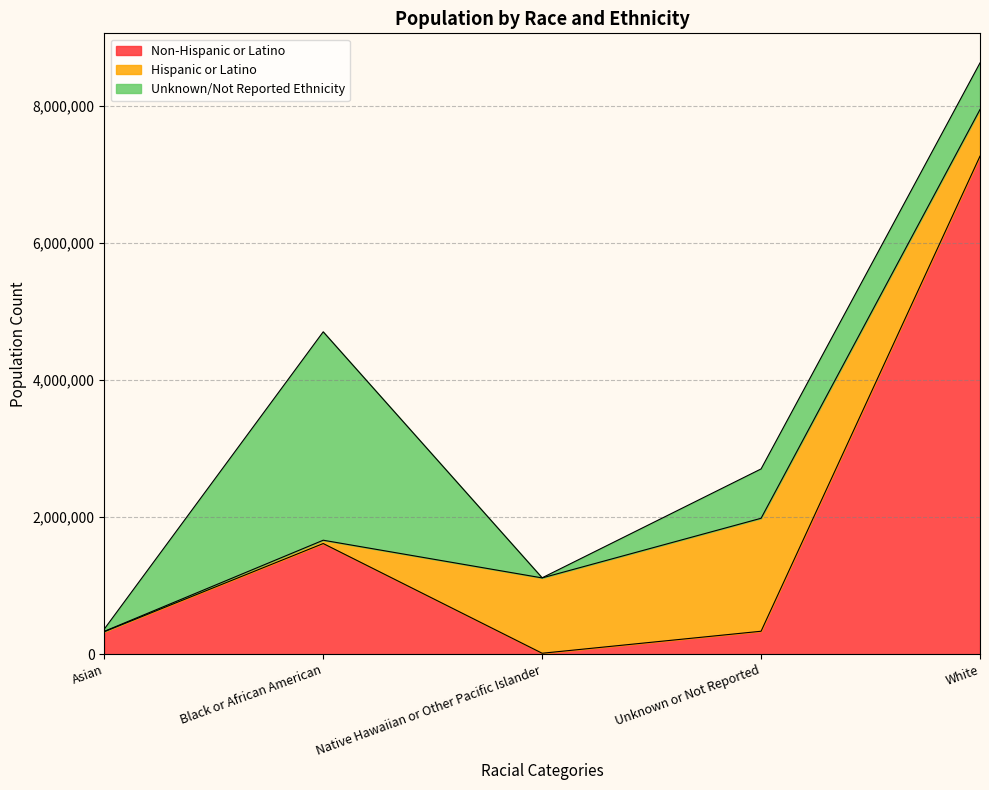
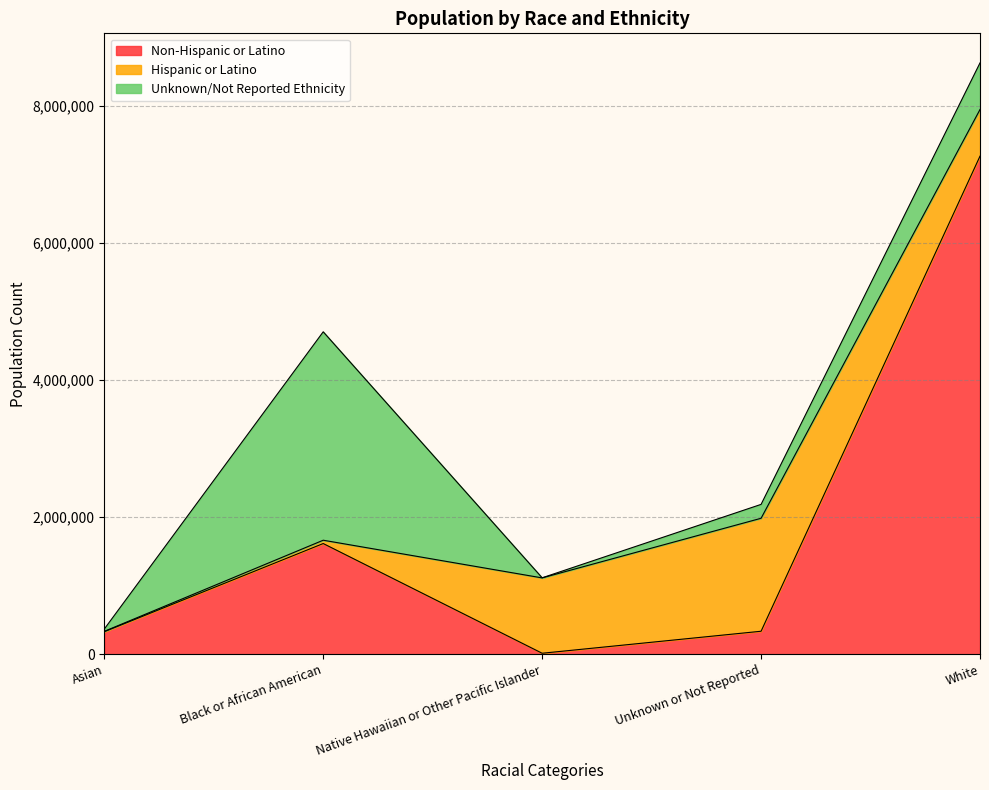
  {
    "Non-Hispanic or Latino": {
      "Black or African American": "1,600,000",
      "Native Hawaiian or Other Pacific Islander": "0",
      "Unknown or Not Reported": "300,000",
      "White": "7,300,000"
    },
    "Hispanic or Latino": {
      "Black or African American": "0",
      "Unknown or Not Reported": "1,600,000",
      "White": "700,000"
    },
    "Unknown/Not Reported Ethnicity": {
      "Black or African American": "3,000,000",
-     "Unknown or Not Reported": "700,000",
+     "Unknown or Not Reported": "200,000",
      "White": "700,000"
    }
  }
